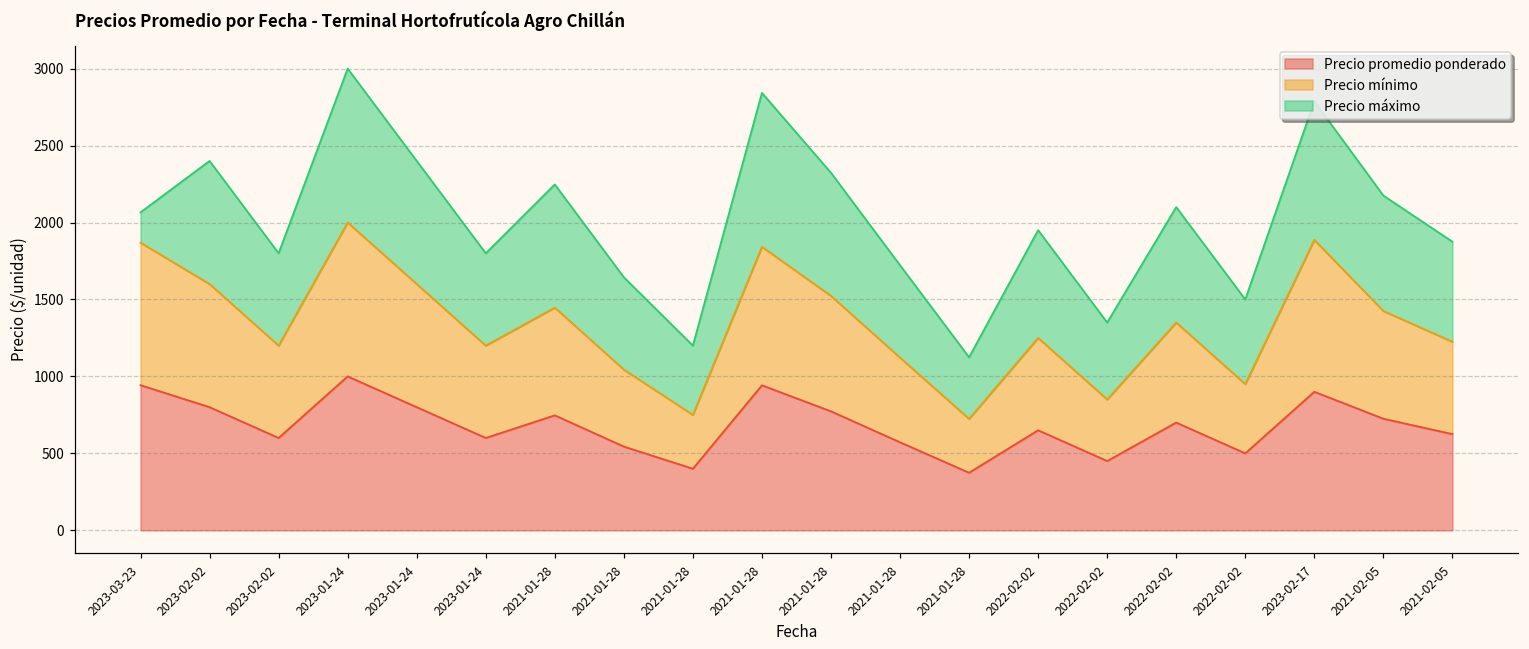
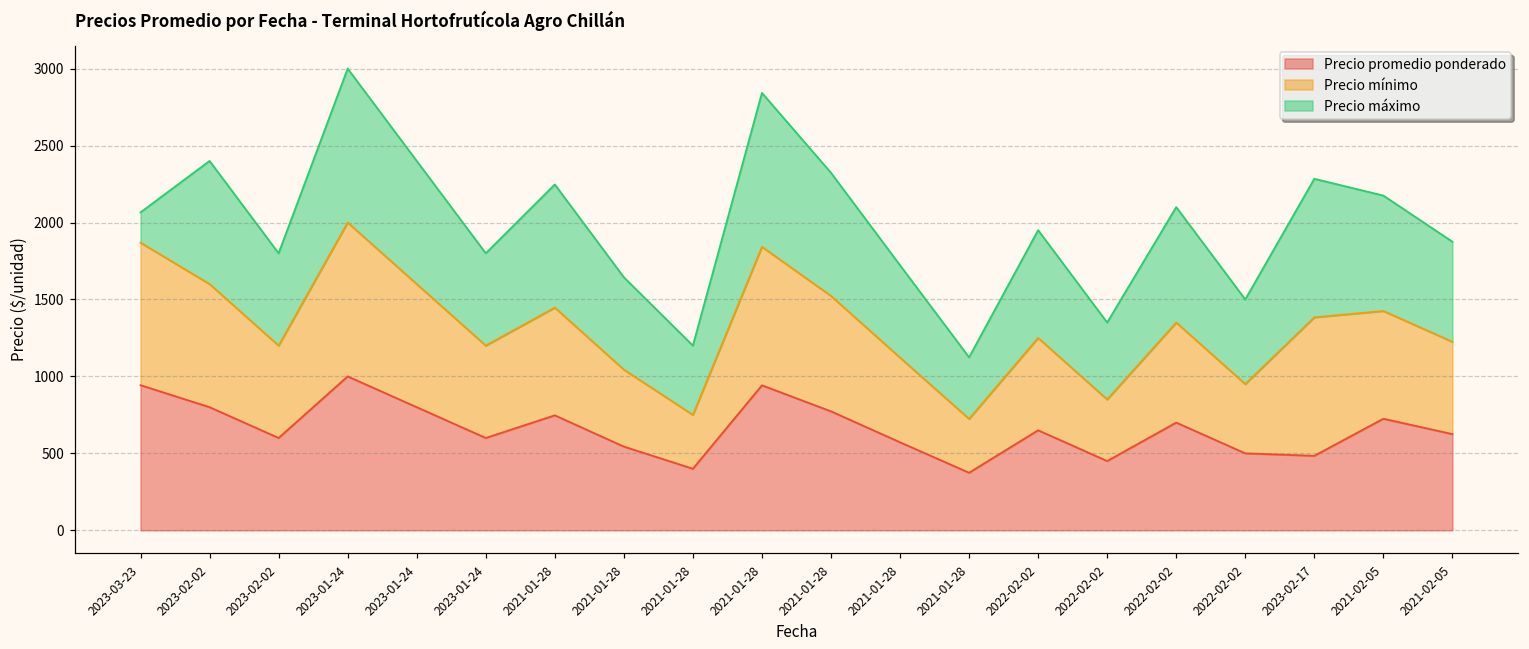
  {
    "Precio promedio ponderado": {
      "2023-03-23": 940,
-     "2023-02-17": 900
+     "2023-02-17": 480
    },
    "Precio mínimo": {
      "2023-03-23": 930,
-     "2023-02-17": 990
+     "2023-02-17": 900
    },
    "Precio máximo": {
      "2023-03-23": 200
    }
  }
